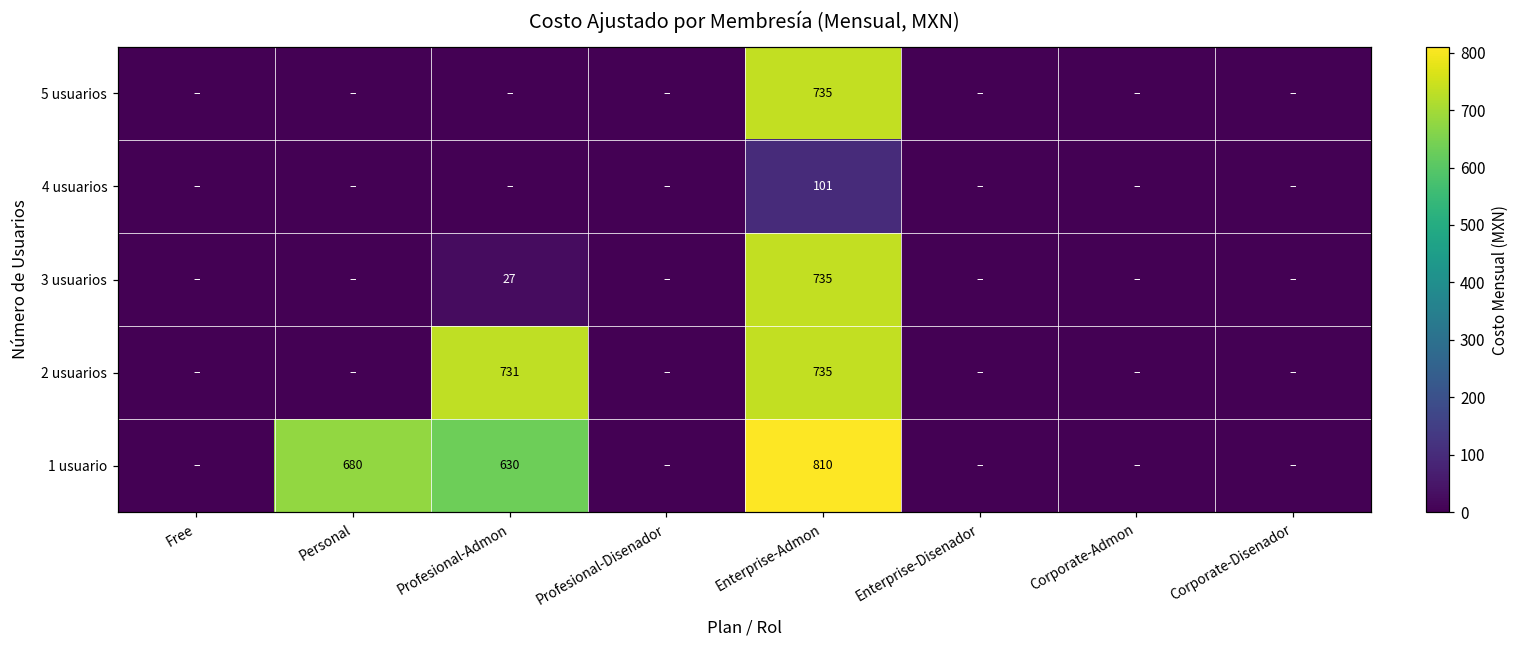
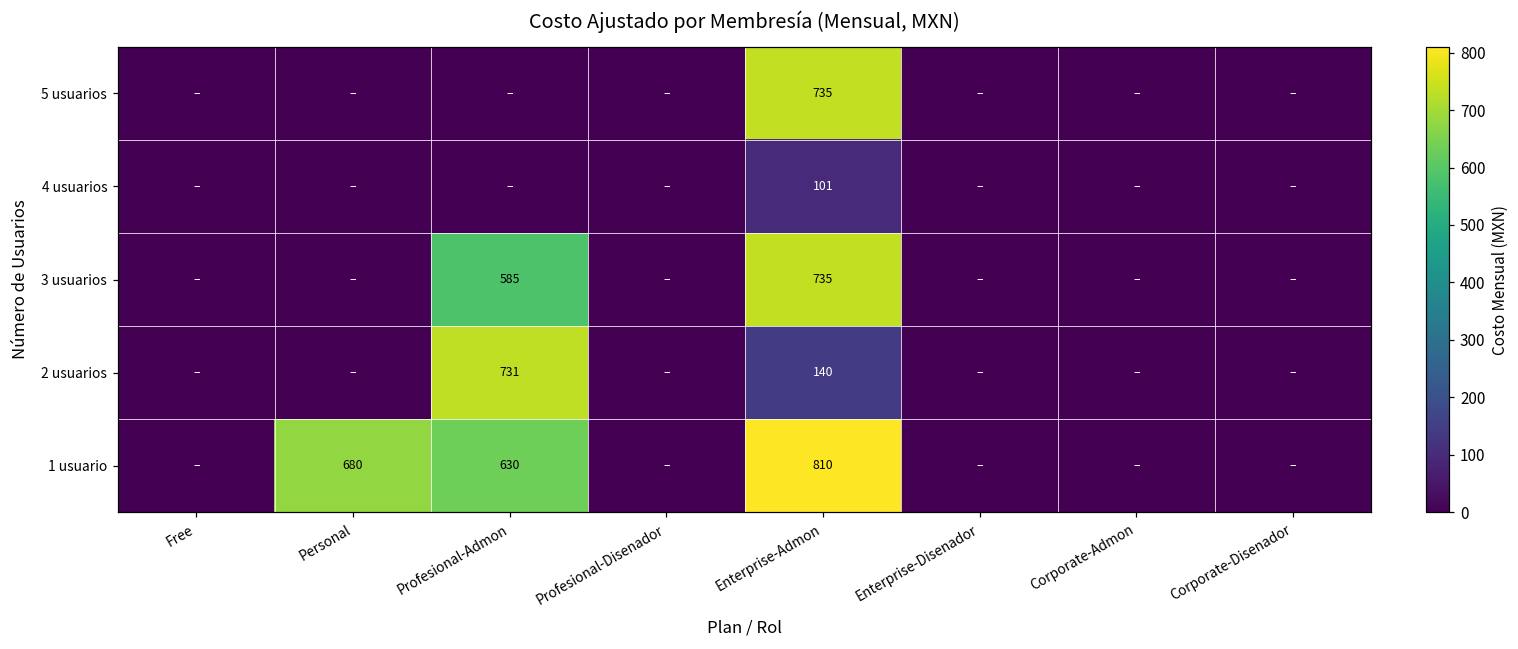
  {
    "5 usuarios": {
      "Enterprise-Admon": 735
    },
    "4 usuarios": {
      "Enterprise-Admon": 101
    },
    "3 usuarios": {
-     "Profesional-Admon": 27,
+     "Profesional-Admon": 585,
      "Enterprise-Admon": 735
    },
    "2 usuarios": {
      "Profesional-Admon": 731,
-     "Enterprise-Admon": 735
+     "Enterprise-Admon": 140
    },
    "1 usuario": {
      "Personal": 680,
      "Profesional-Admon": 630,
      "Enterprise-Admon": 810
    }
  }
